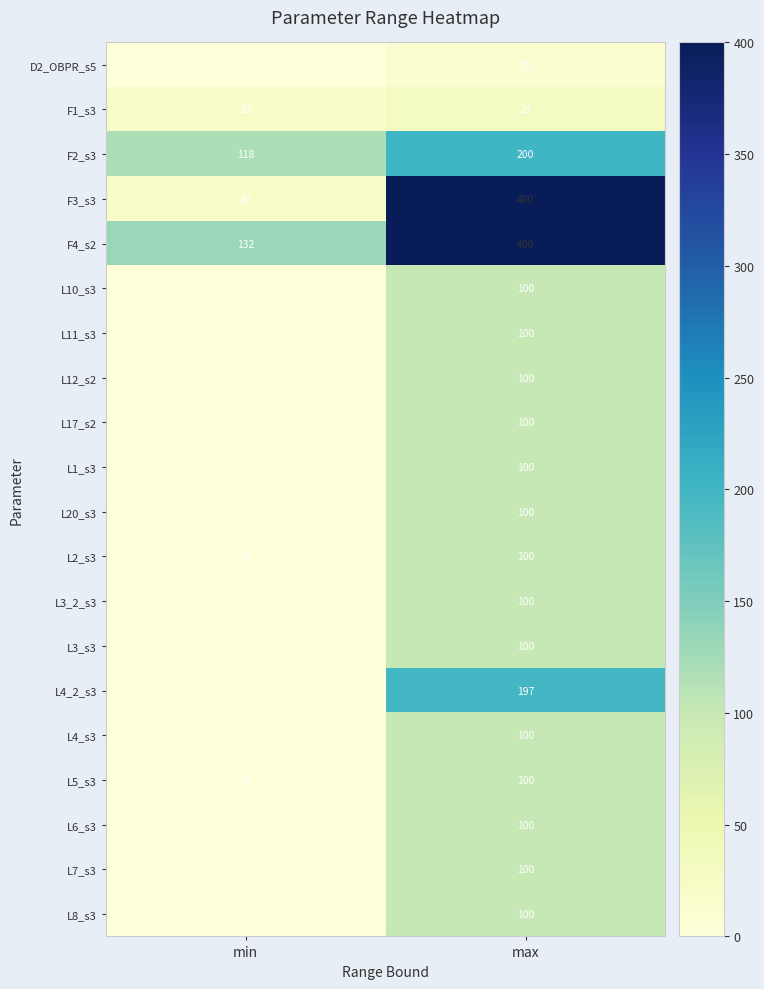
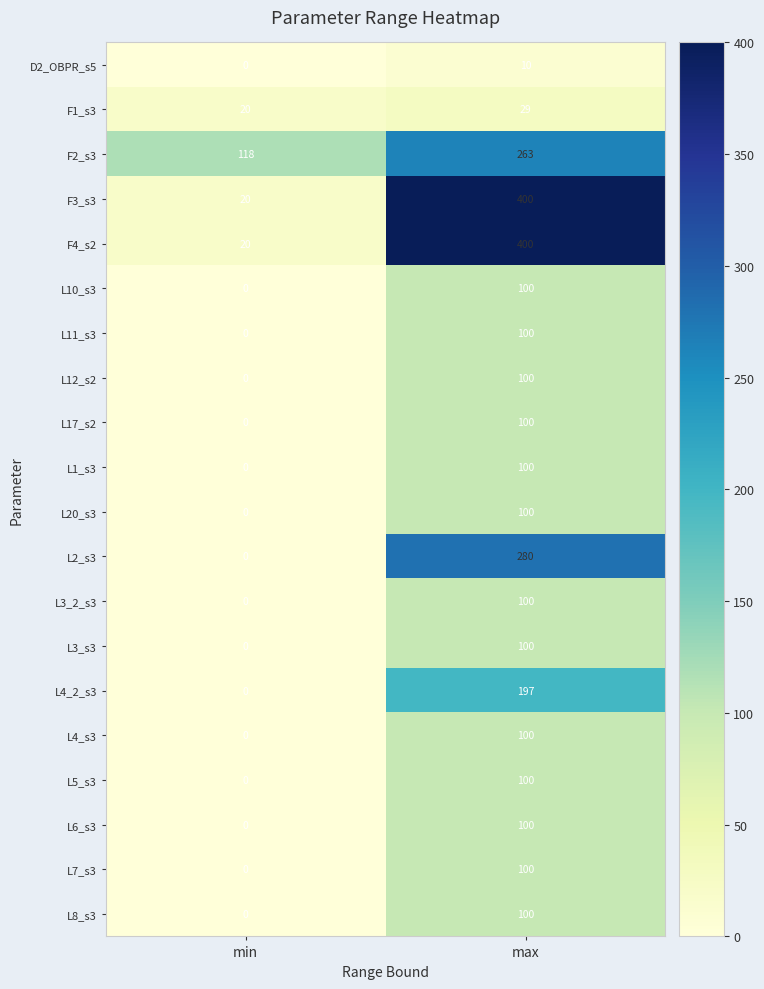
  {
    "F1_s3": {
      "min": 20,
      "max": 29
    },
    "F2_s3": {
      "min": 118,
-     "max": 200
+     "max": 263
    },
    "F3_s3": {
      "min": 20
    },
    "F4_s2": {
-     "min": 132
+     "min": 20
    },
    "L10_s3": {
      "max": 100
    },
    "L11_s3": {
      "max": 100
    },
    "L12_s2": {
      "max": 100
    },
    "L17_s2": {
      "max": 100
    },
    "L1_s3": {
      "max": 100
    },
    "L20_s3": {
      "max": 100
    },
    "L2_s3": {
-     "max": 100
+     "max": 280
    },
    "L3_2_s3": {
      "max": 100
    },
    "L3_s3": {
      "max": 100
    },
    "L4_2_s3": {
      "max": 197
    },
    "L4_s3": {
      "max": 100
    },
    "L5_s3": {
      "max": 100
    },
    "L6_s3": {
      "max": 100
    },
    "L7_s3": {
      "max": 100
    },
    "L8_s3": {
      "max": 100
    }
  }
